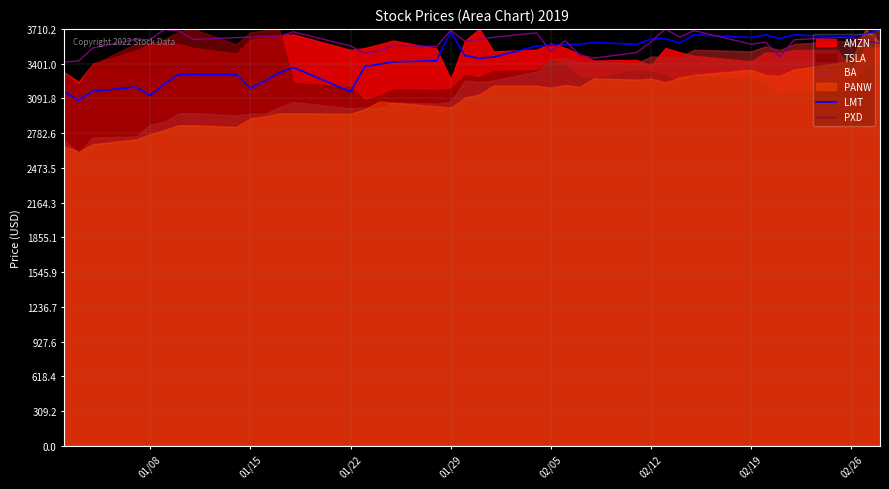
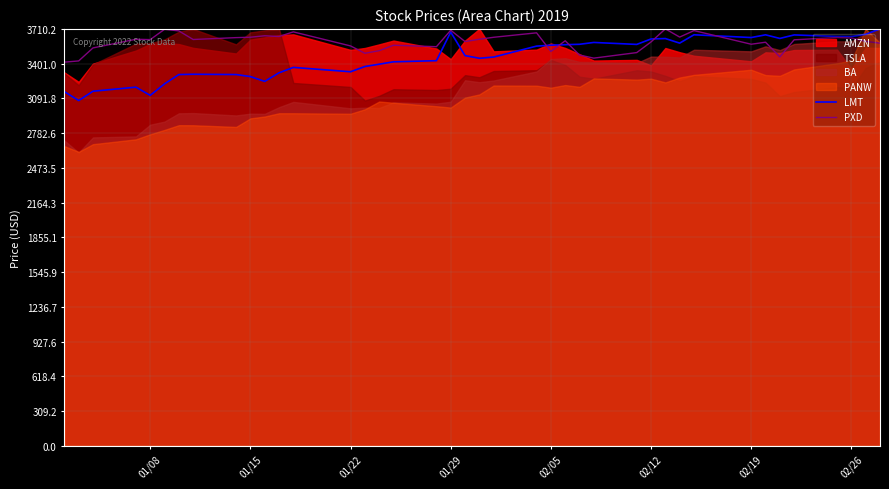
  {
    "LMT": {
      "01/08": 3120,
-     "01/15": 3180,
-     "01/22": 3150,
+     "01/15": 3290,
+     "01/22": 3330,
      "02/12": 3620,
      "02/19": 3630
    },
    "AMZN": {
      "01/22": 3520,
-     "01/29": 3260,
+     "01/29": 3440,
      "02/12": 3390,
      "02/19": 3420
    },
    "PXD": {
      "01/22": 3560,
      "02/05": 3510,
      "02/12": 3590,
      "02/19": 3570
    }
  }
